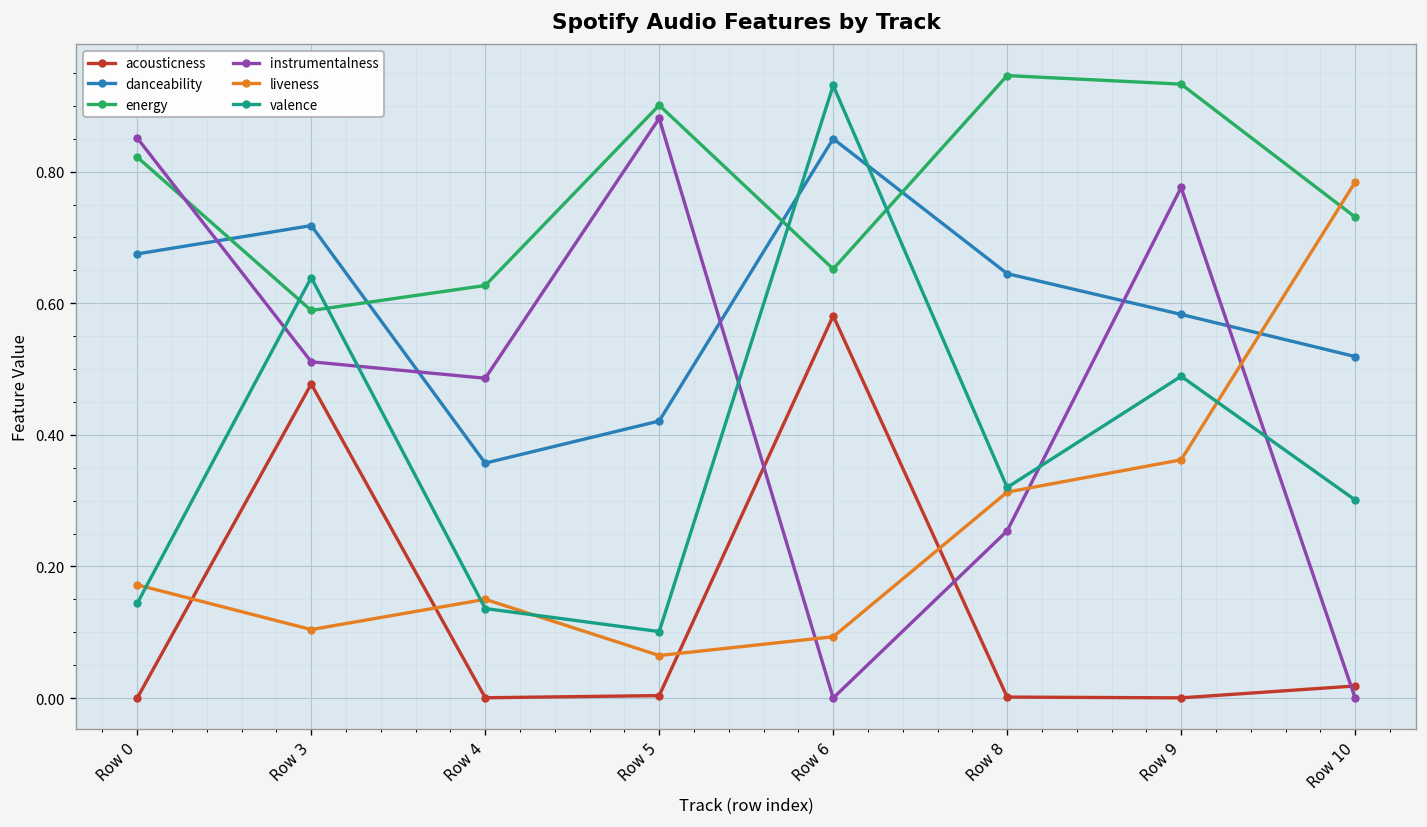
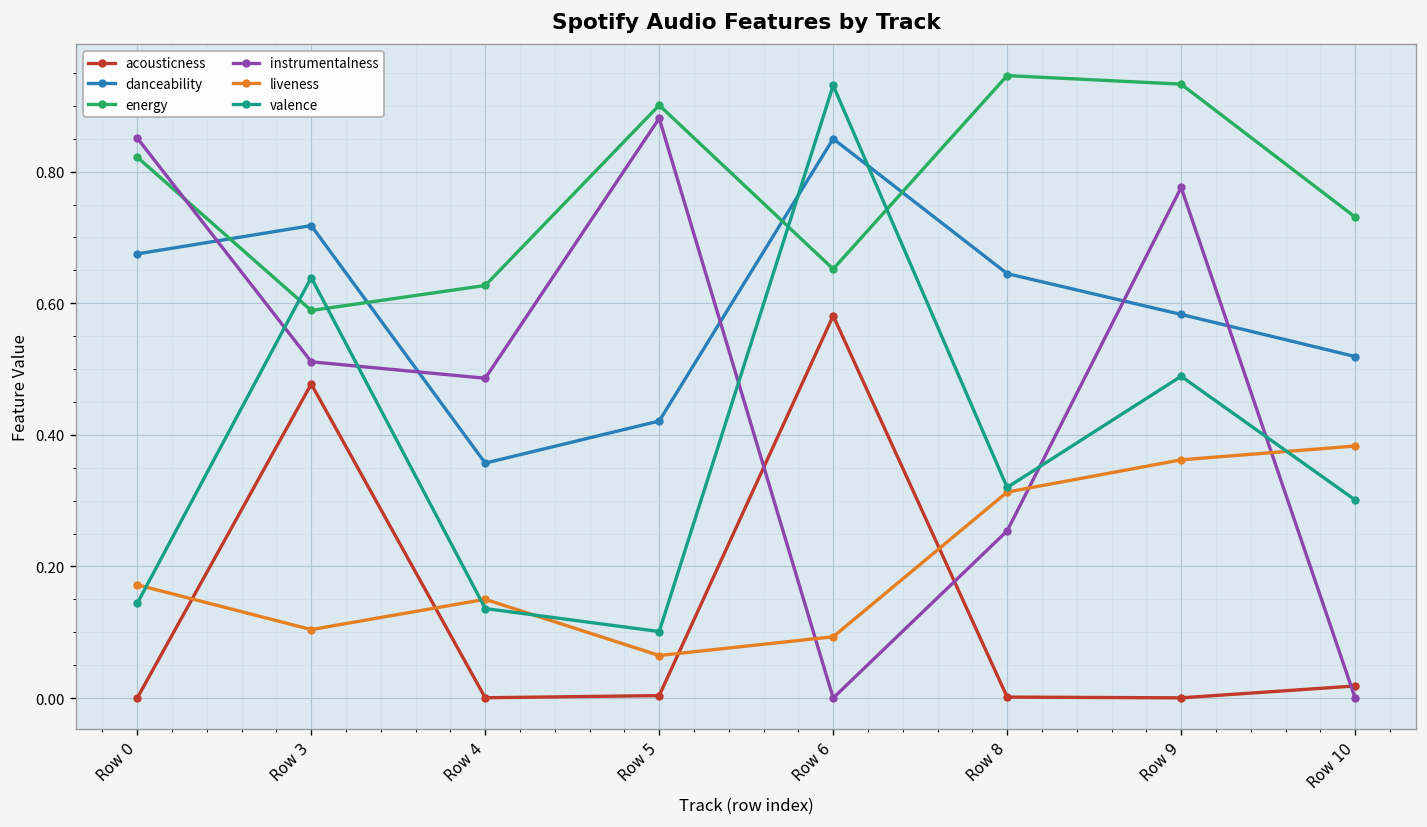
  {
    "acousticness": {
      "Row 0": 0.00,
      "Row 3": 0.48,
      "Row 4": 0.00,
      "Row 5": 0.00,
      "Row 6": 0.58,
      "Row 8": 0.00,
      "Row 9": 0.00,
      "Row 10": 0.02
    },
    "danceability": {
      "Row 0": 0.68,
      "Row 3": 0.72,
      "Row 4": 0.36,
      "Row 5": 0.42,
      "Row 6": 0.85,
      "Row 8": 0.65,
      "Row 9": 0.58,
      "Row 10": 0.52
    },
    "instrumentalness": {
      "Row 0": 0.85,
      "Row 3": 0.51,
      "Row 4": 0.49,
      "Row 5": 0.88,
      "Row 6": 0.00,
      "Row 8": 0.25,
      "Row 9": 0.78,
      "Row 10": 0.00
    },
    "liveness": {
      "Row 0": 0.17,
      "Row 3": 0.10,
      "Row 4": 0.15,
      "Row 5": 0.06,
      "Row 6": 0.09,
      "Row 8": 0.31,
      "Row 9": 0.36,
-     "Row 10": 0.78
+     "Row 10": 0.38
    }
  }
